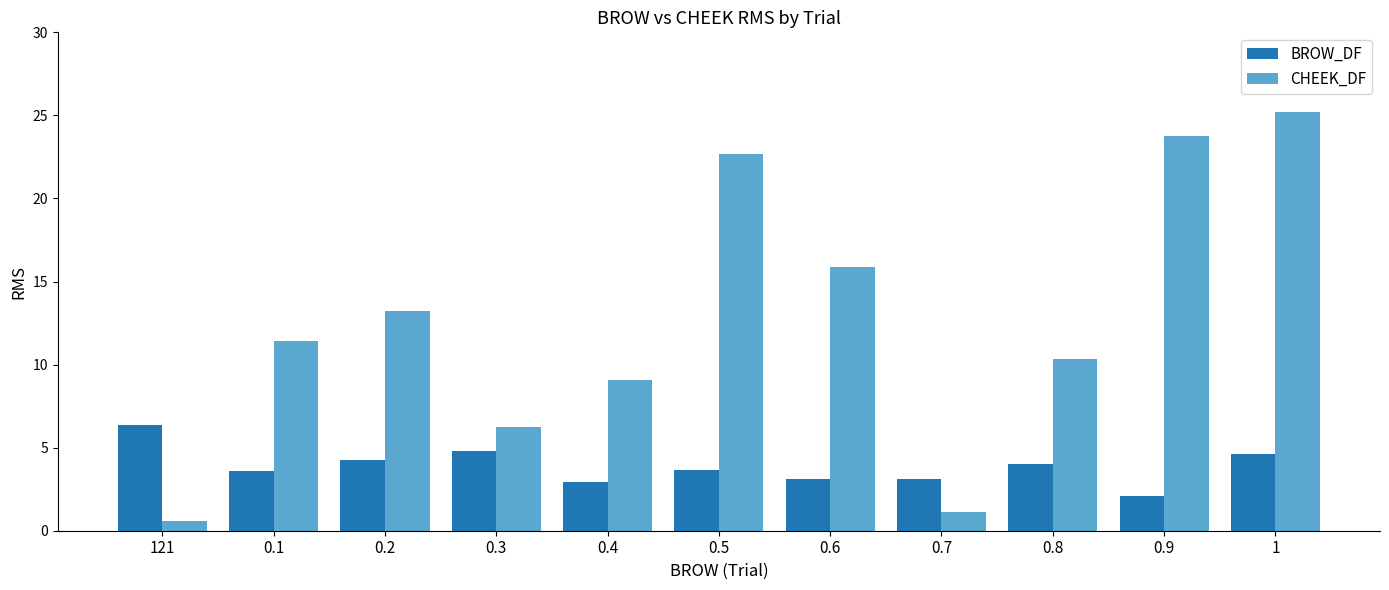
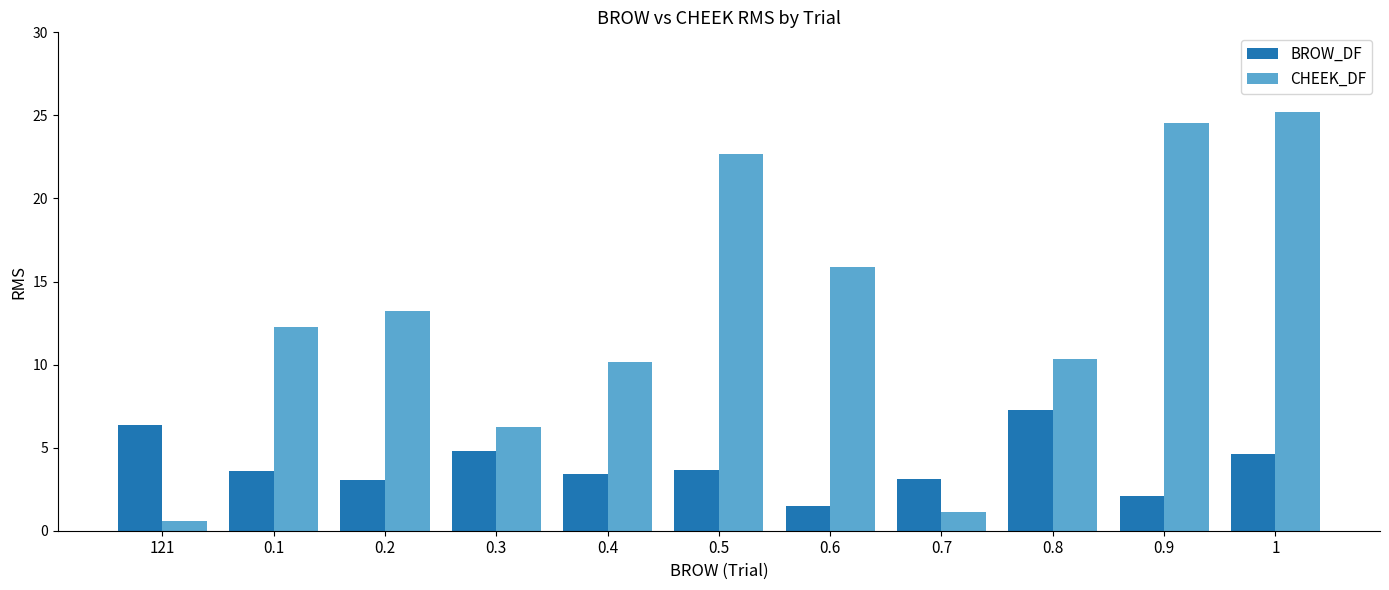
  {
    "BROW_DF": {
      "121": 6.4,
      "0.1": 3.6,
-     "0.2": 4.2,
+     "0.2": 3.1,
      "0.3": 4.8,
-     "0.4": 3.0,
+     "0.4": 3.4,
      "0.5": 3.7,
-     "0.6": 3.1,
+     "0.6": 1.5,
      "0.7": 3.1,
-     "0.8": 4.0,
+     "0.8": 7.3,
      "0.9": 2.1,
      "1": 4.6
    },
    "CHEEK_DF": {
      "121": 0.6,
-     "0.1": 11.4,
+     "0.1": 12.3,
      "0.2": 13.2,
      "0.3": 6.2,
-     "0.4": 9.1,
+     "0.4": 10.2,
      "0.5": 22.7,
      "0.6": 15.9,
      "0.7": 1.1,
      "0.8": 10.3,
-     "0.9": 23.8,
+     "0.9": 24.5,
      "1": 25.2
    }
  }
